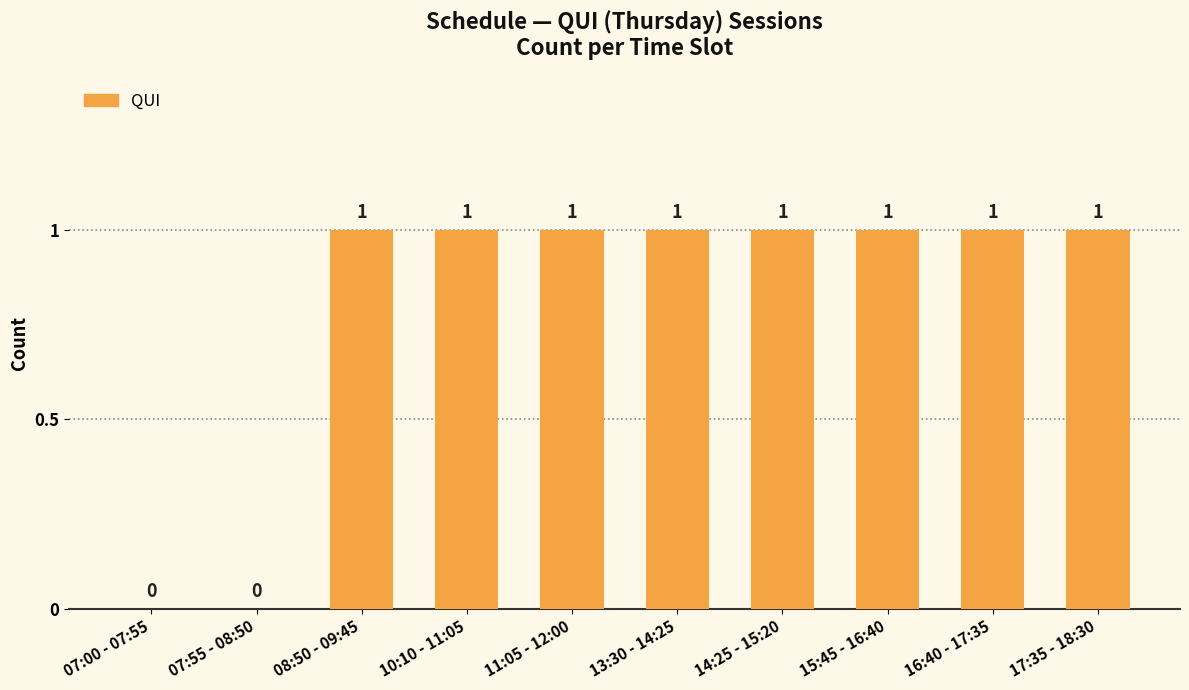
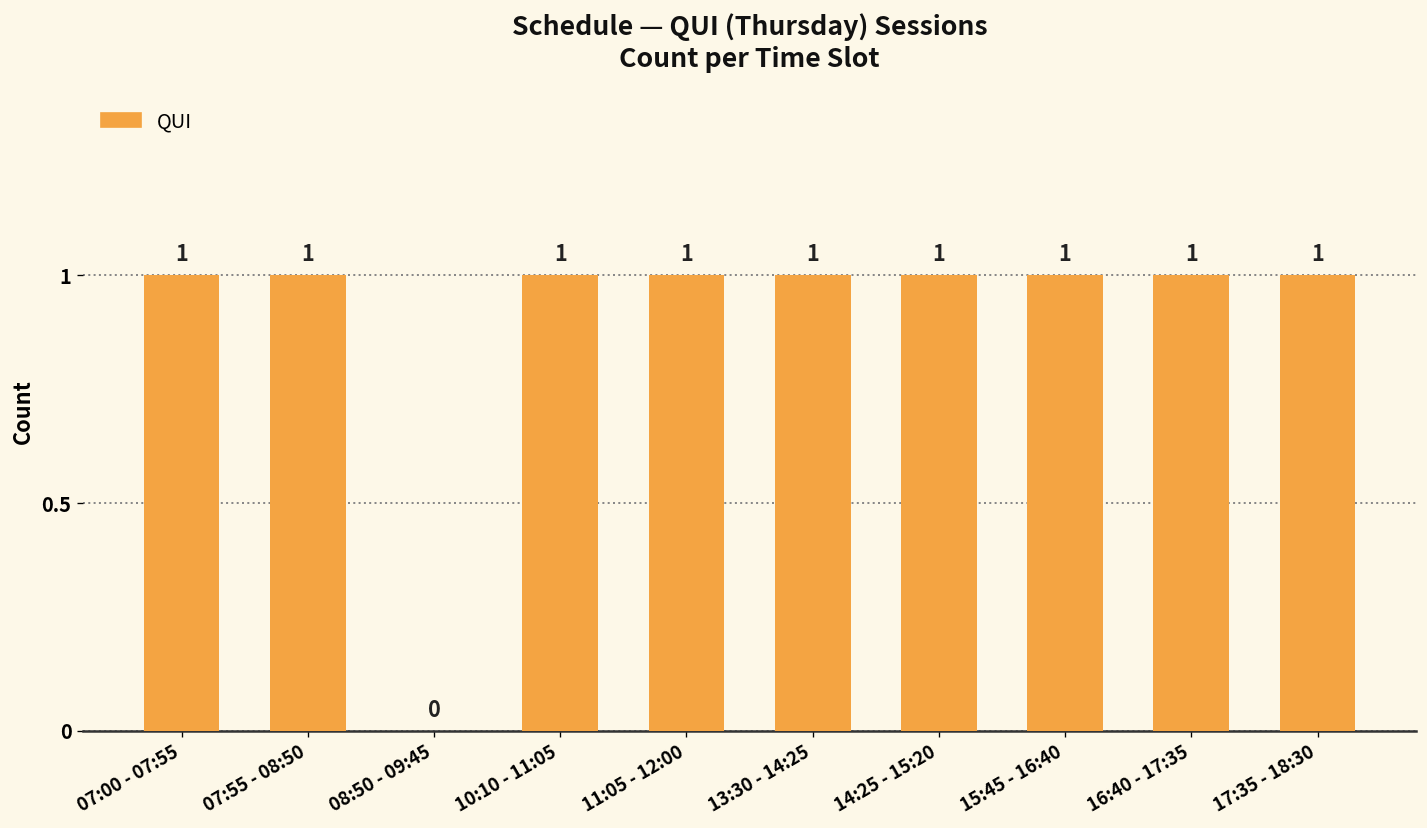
  {
-   "07:00 - 07:55": 0,
-   "07:55 - 08:50": 0,
-   "08:50 - 09:45": 1,
+   "07:00 - 07:55": 1,
+   "07:55 - 08:50": 1,
+   "08:50 - 09:45": 0,
    "10:10 - 11:05": 1,
    "11:05 - 12:00": 1,
    "13:30 - 14:25": 1,
    "14:25 - 15:20": 1,
    "15:45 - 16:40": 1,
    "16:40 - 17:35": 1,
    "17:35 - 18:30": 1
  }
